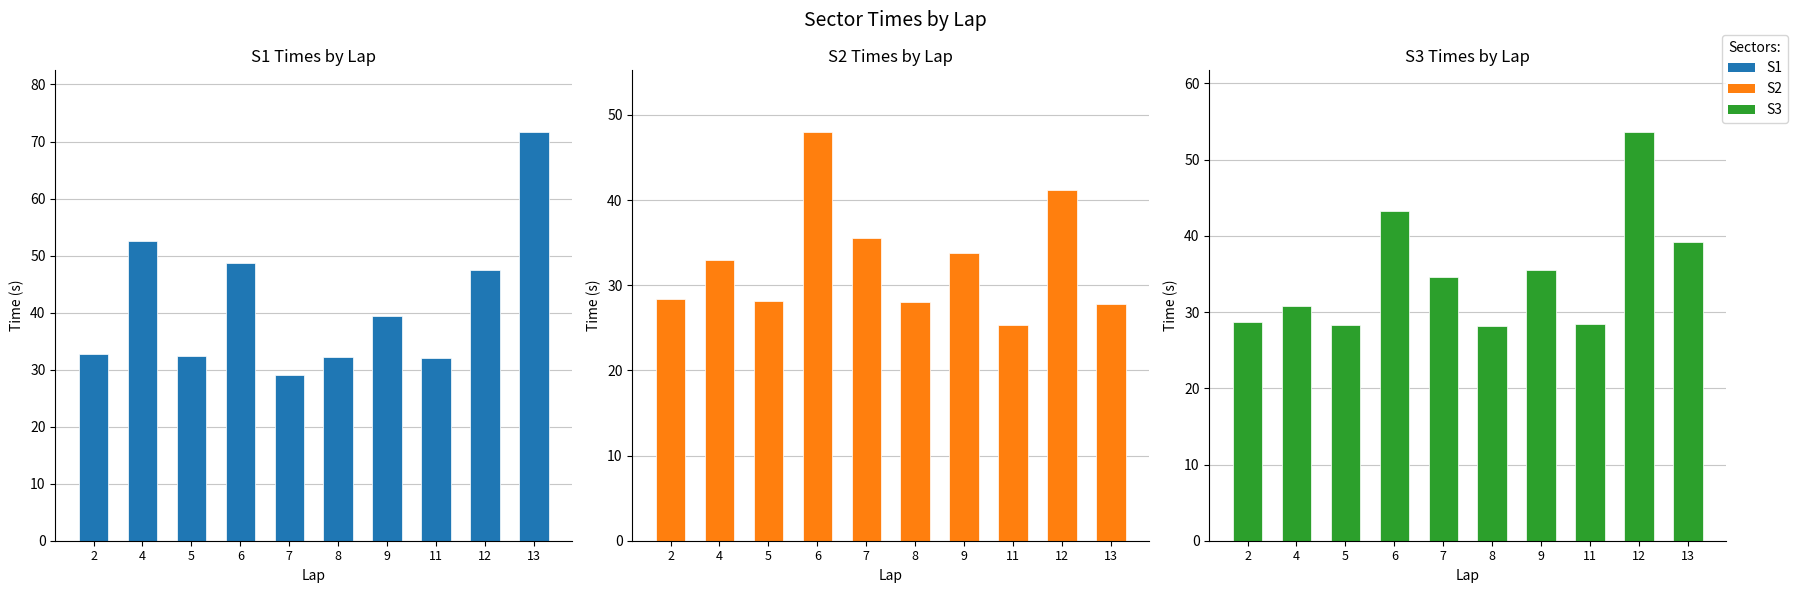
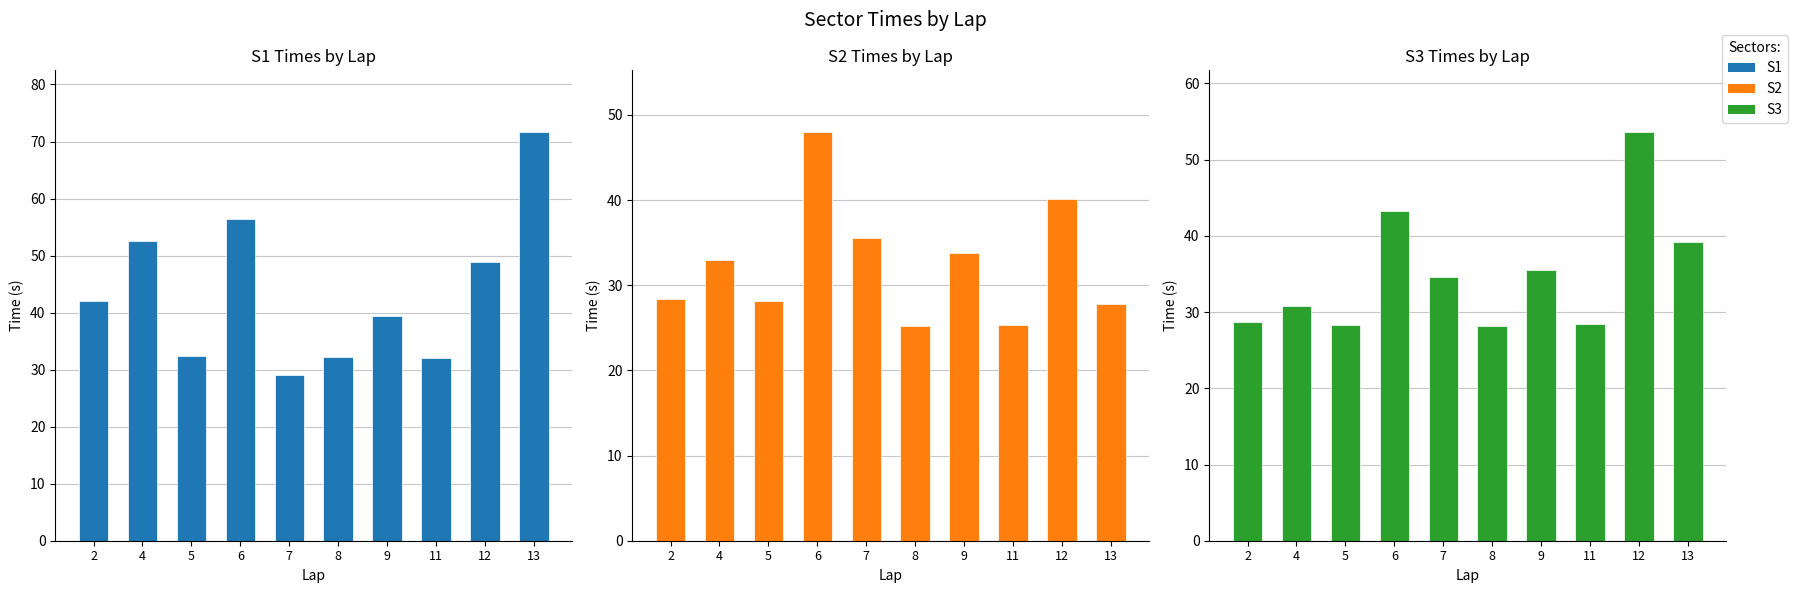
  {
    "S1 Times by Lap": {
-     "2": 33,
+     "2": 42,
      "4": 53,
      "5": 32,
-     "6": 49,
+     "6": 56,
      "7": 29,
      "8": 32,
      "9": 39,
      "11": 32,
-     "12": 47,
+     "12": 49,
      "13": 72
    },
    "S2 Times by Lap": {
      "2": 28,
      "4": 33,
      "5": 28,
      "6": 48,
      "7": 36,
-     "8": 28,
+     "8": 25,
      "9": 34,
      "11": 25,
-     "12": 41,
+     "12": 40,
      "13": 28
    },
    "S3 Times by Lap": {
      "2": 29,
      "4": 31,
      "5": 28,
      "6": 43,
      "7": 35,
      "8": 28,
      "9": 35,
      "11": 28,
      "12": 54,
      "13": 39
    }
  }
